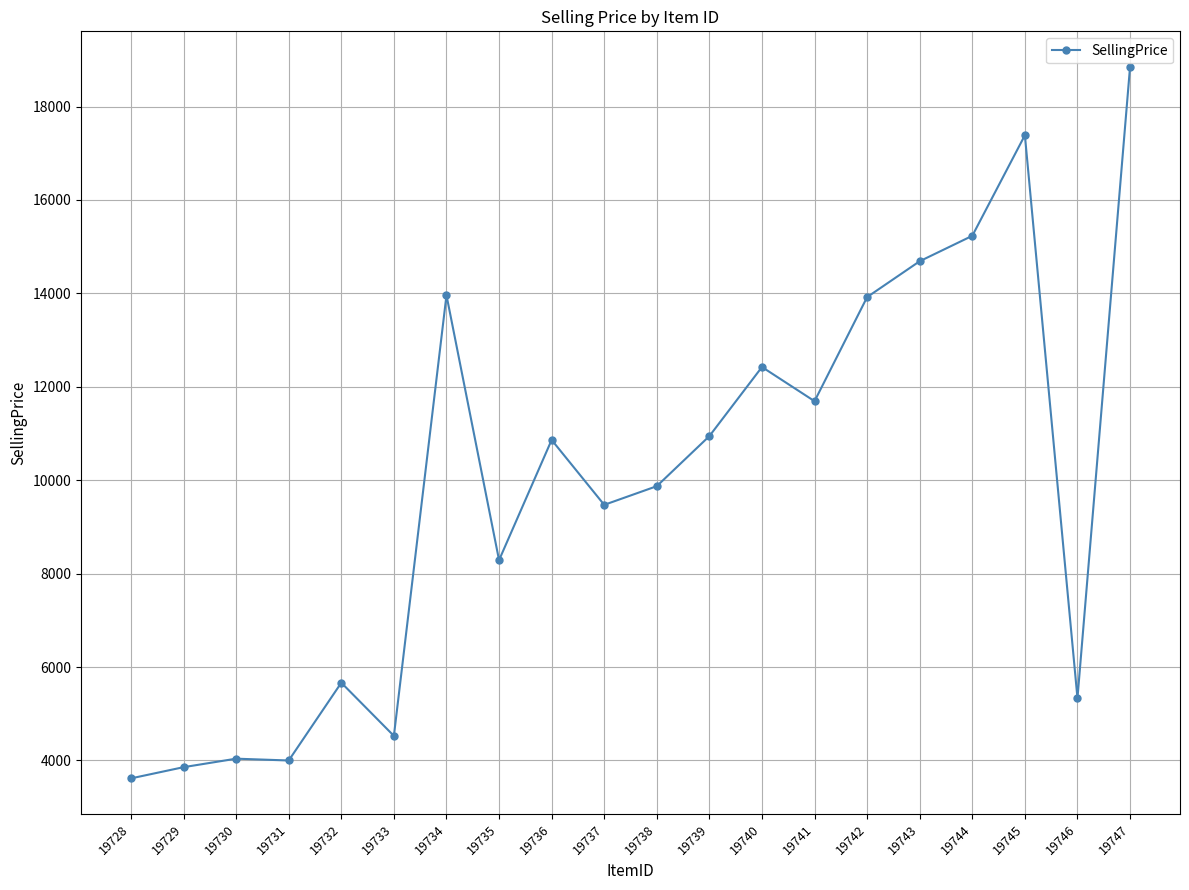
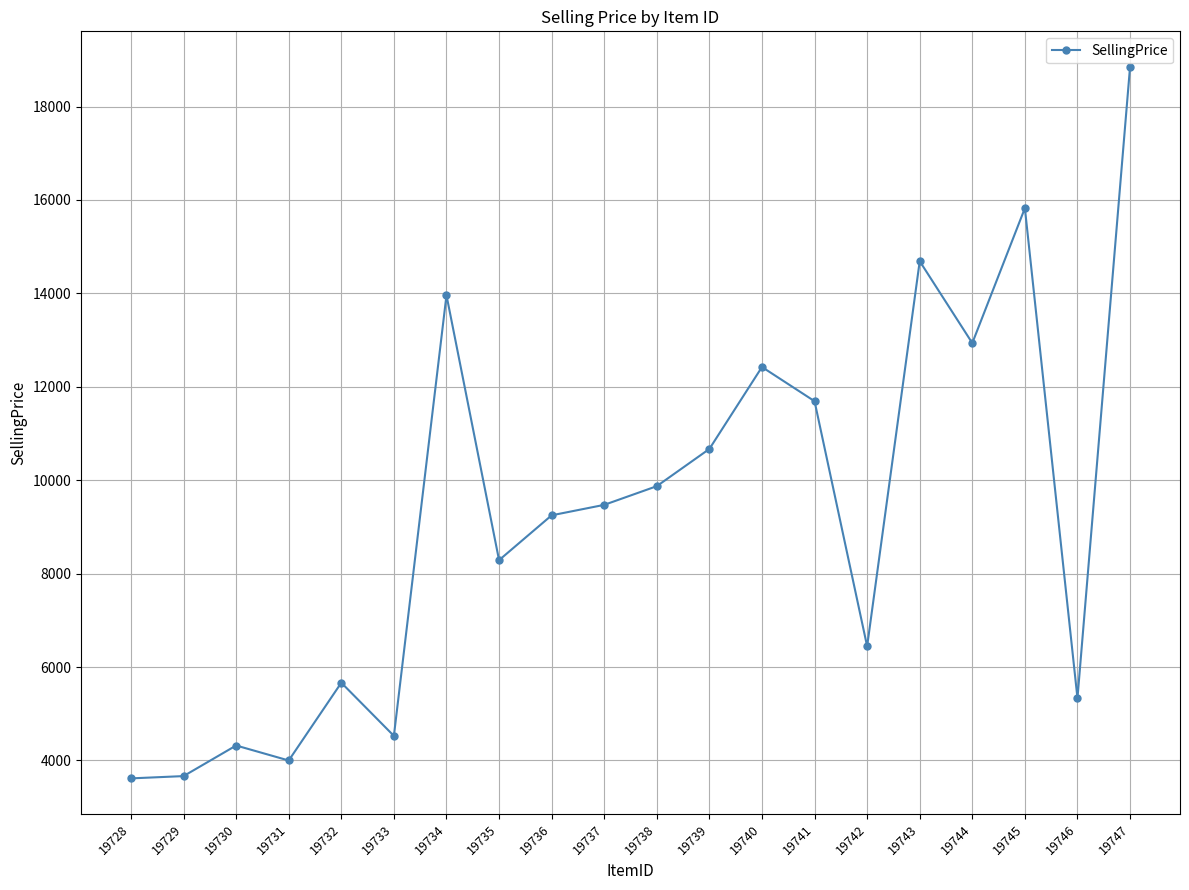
  {
    "19728": 3600,
-   "19729": 3900,
-   "19730": 4000,
+   "19729": 3700,
+   "19730": 4300,
    "19731": 4000,
    "19732": 5700,
    "19733": 4500,
    "19734": 14000,
    "19735": 8300,
-   "19736": 10900,
+   "19736": 9200,
    "19737": 9500,
    "19738": 9900,
-   "19739": 10900,
+   "19739": 10700,
    "19740": 12400,
    "19741": 11700,
-   "19742": 13900,
+   "19742": 6400,
    "19743": 14700,
-   "19744": 15200,
-   "19745": 17400,
+   "19744": 12900,
+   "19745": 15800,
    "19746": 5300,
    "19747": 18800
  }
